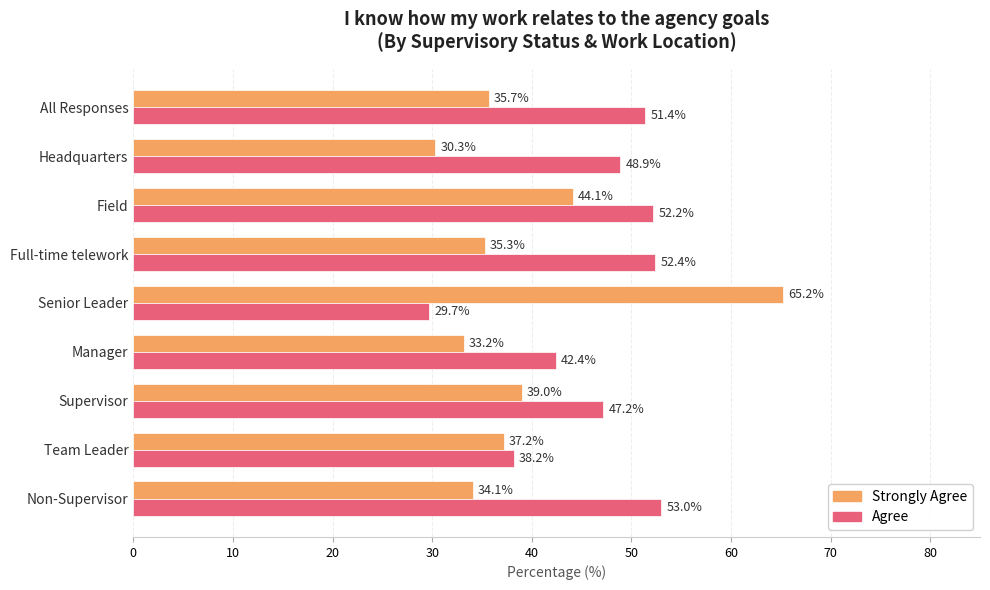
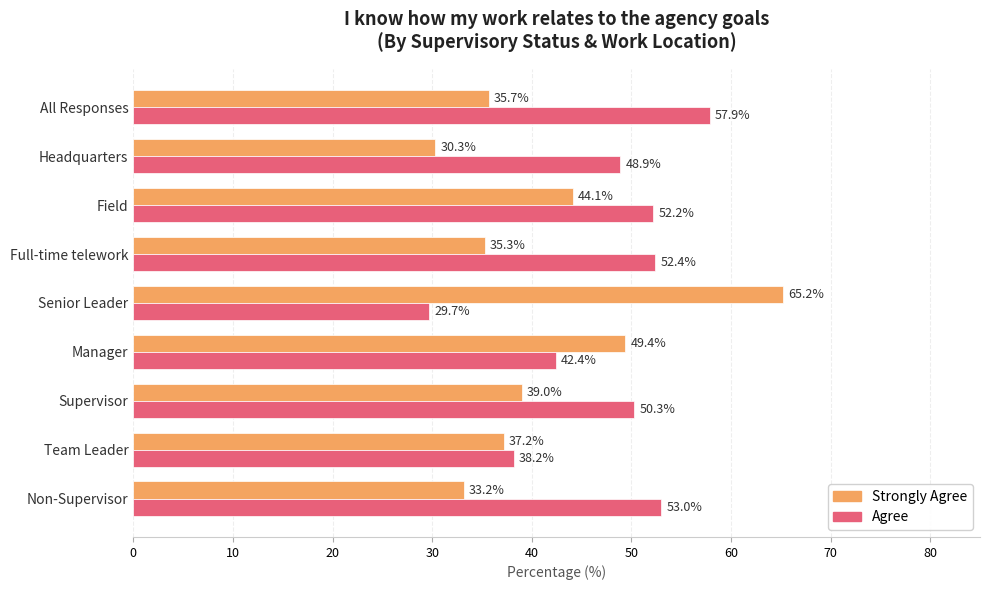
  {
    "Strongly Agree": {
      "All Responses": "35.7%",
      "Headquarters": "30.3%",
      "Field": "44.1%",
      "Full-time telework": "35.3%",
      "Senior Leader": "65.2%",
-     "Manager": "33.2%",
+     "Manager": "49.4%",
      "Supervisor": "39.0%",
      "Team Leader": "37.2%",
-     "Non-Supervisor": "34.1%"
+     "Non-Supervisor": "33.2%"
    },
    "Agree": {
-     "All Responses": "51.4%",
+     "All Responses": "57.9%",
      "Headquarters": "48.9%",
      "Field": "52.2%",
      "Full-time telework": "52.4%",
      "Senior Leader": "29.7%",
      "Manager": "42.4%",
-     "Supervisor": "47.2%",
+     "Supervisor": "50.3%",
      "Team Leader": "38.2%",
      "Non-Supervisor": "53.0%"
    }
  }
